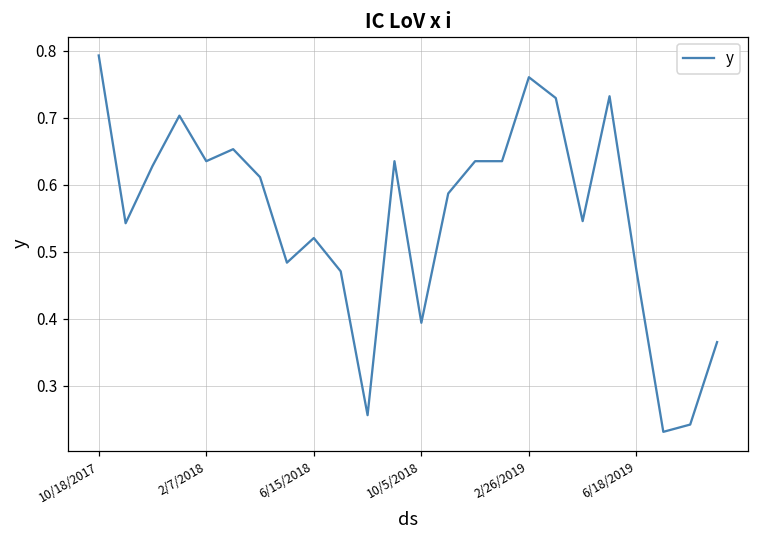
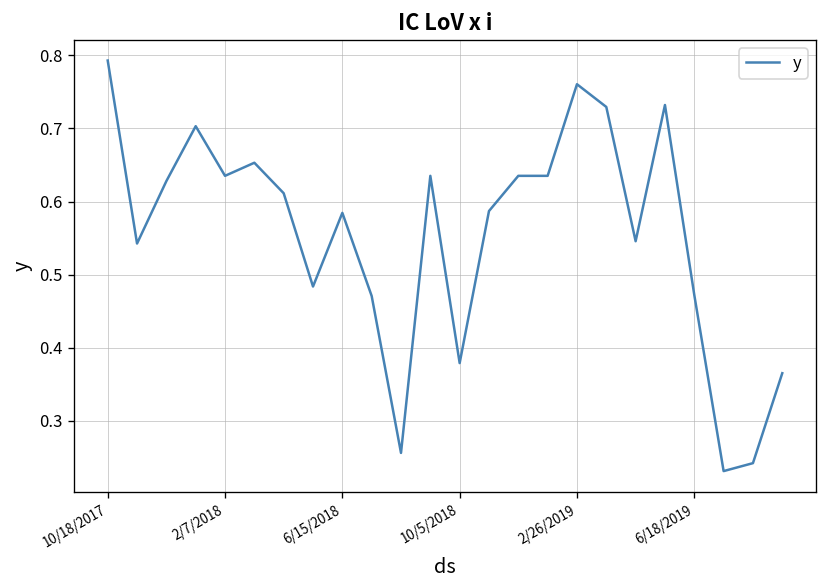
  {
    "10/18/2017": 0.79,
    "2/7/2018": 0.64,
-   "6/15/2018": 0.52,
-   "10/5/2018": 0.39,
+   "6/15/2018": 0.58,
+   "10/5/2018": 0.38,
    "2/26/2019": 0.76,
    "6/18/2019": 0.47
  }
